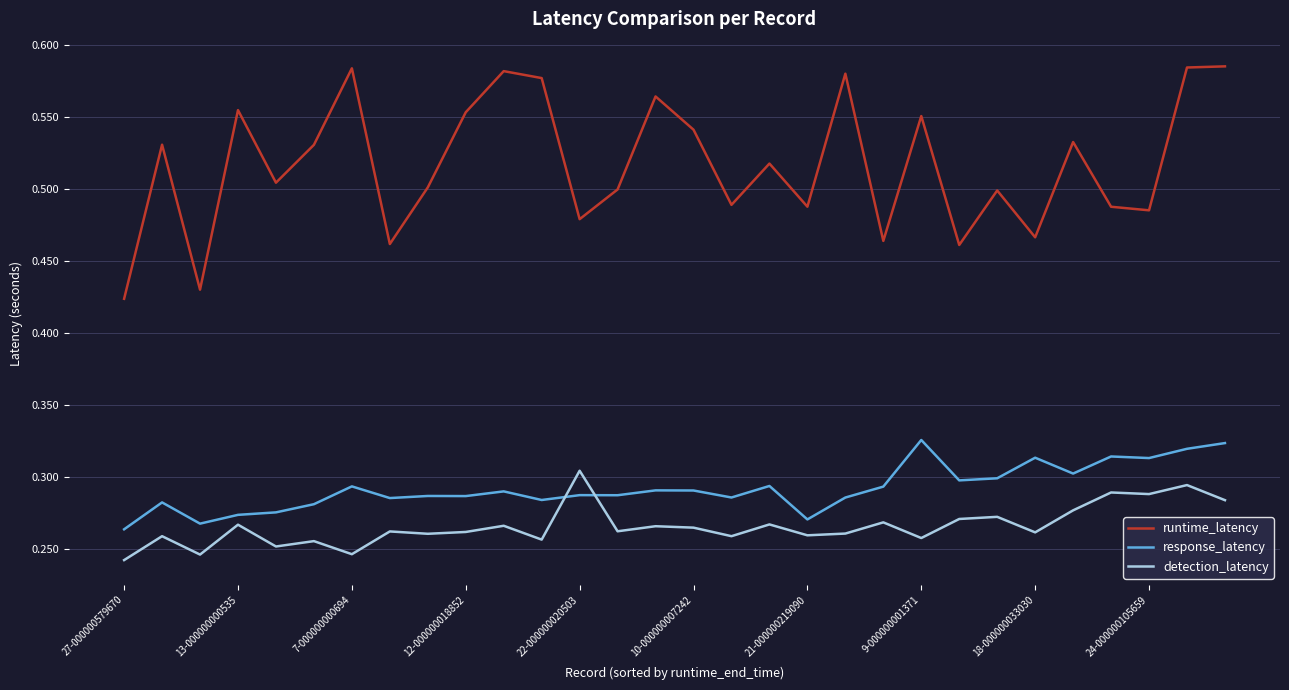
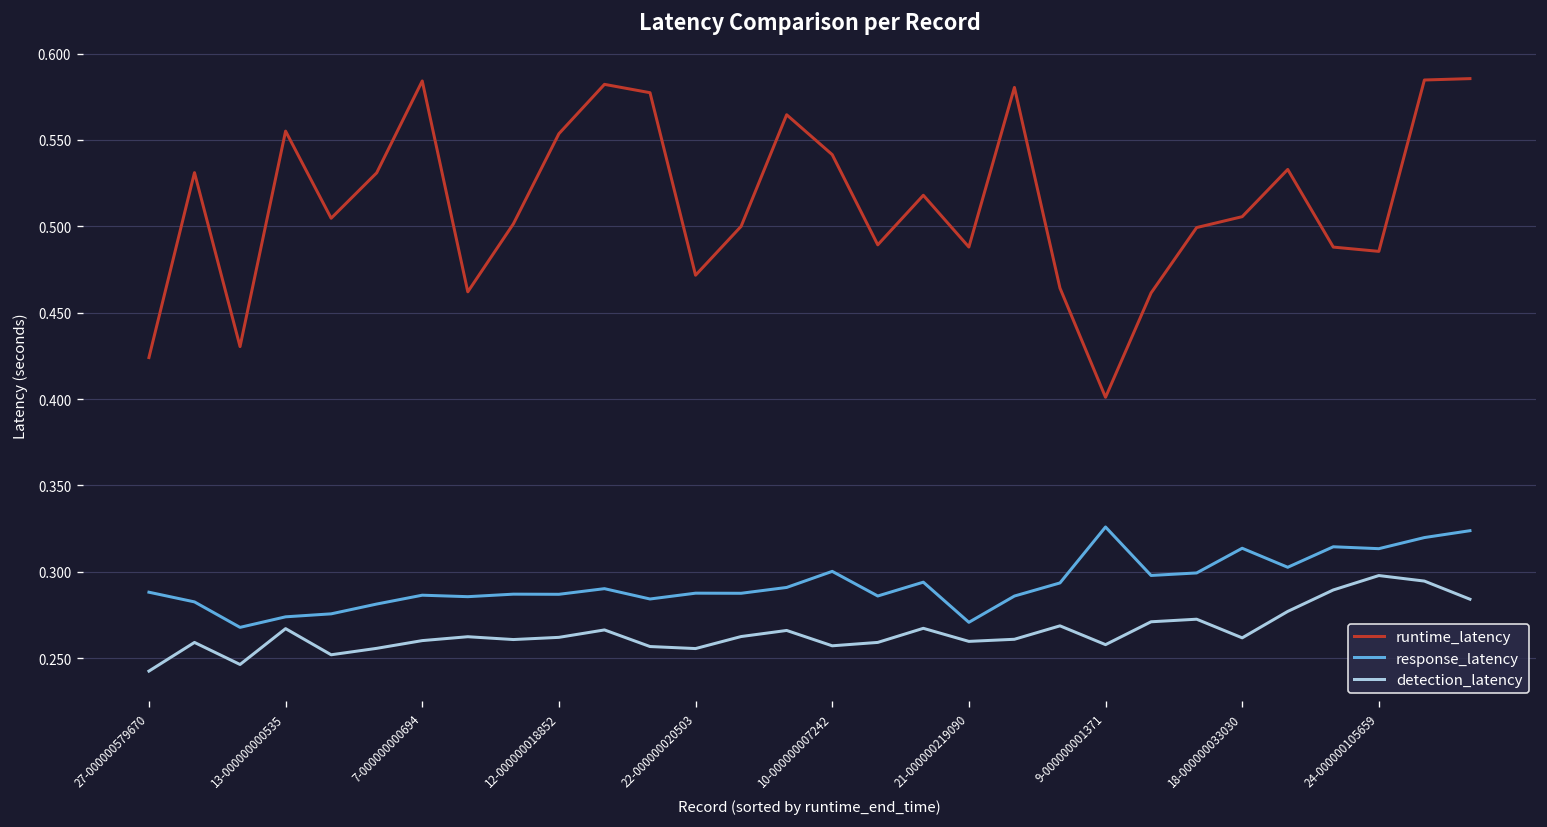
  {
    "runtime_latency": {
      "27-000000579670": 0.424,
      "13-000000000535": 0.555,
      "7-000000000694": 0.584,
      "12-000000018852": 0.554,
-     "22-000000020503": 0.479,
+     "22-000000020503": 0.472,
      "10-000000007242": 0.541,
      "21-000000219090": 0.488,
-     "9-000000001371": 0.551,
-     "18-000000033030": 0.467,
+     "9-000000001371": 0.401,
+     "18-000000033030": 0.506,
      "24-000000105659": 0.485
    },
    "response_latency": {
-     "27-000000579670": 0.264,
+     "27-000000579670": 0.288,
      "13-000000000535": 0.274,
-     "7-000000000694": 0.294,
+     "7-000000000694": 0.286,
      "12-000000018852": 0.287,
      "22-000000020503": 0.288,
-     "10-000000007242": 0.291,
+     "10-000000007242": 0.300,
      "21-000000219090": 0.271,
      "9-000000001371": 0.326,
      "18-000000033030": 0.314,
      "24-000000105659": 0.313
    },
    "detection_latency": {
      "27-000000579670": 0.242,
      "13-000000000535": 0.267,
-     "7-000000000694": 0.247,
+     "7-000000000694": 0.260,
      "12-000000018852": 0.262,
-     "22-000000020503": 0.305,
-     "10-000000007242": 0.265,
+     "22-000000020503": 0.256,
+     "10-000000007242": 0.257,
      "21-000000219090": 0.260,
      "9-000000001371": 0.258,
      "18-000000033030": 0.262,
-     "24-000000105659": 0.288
+     "24-000000105659": 0.298
    }
  }
